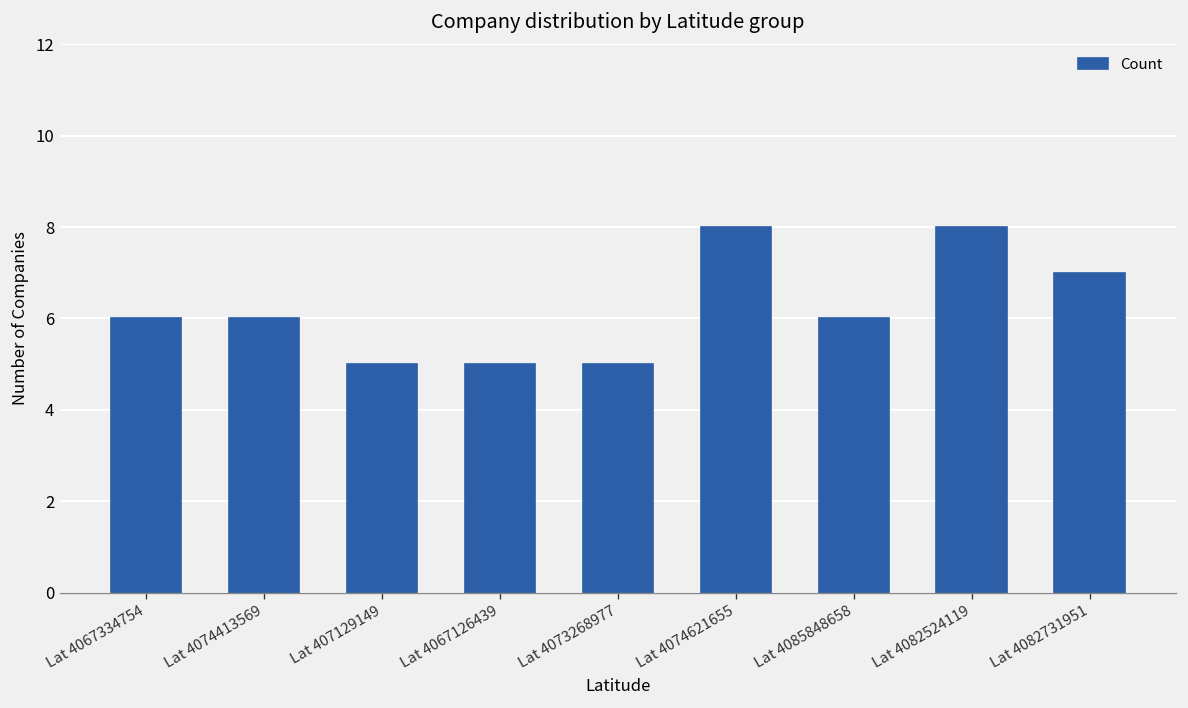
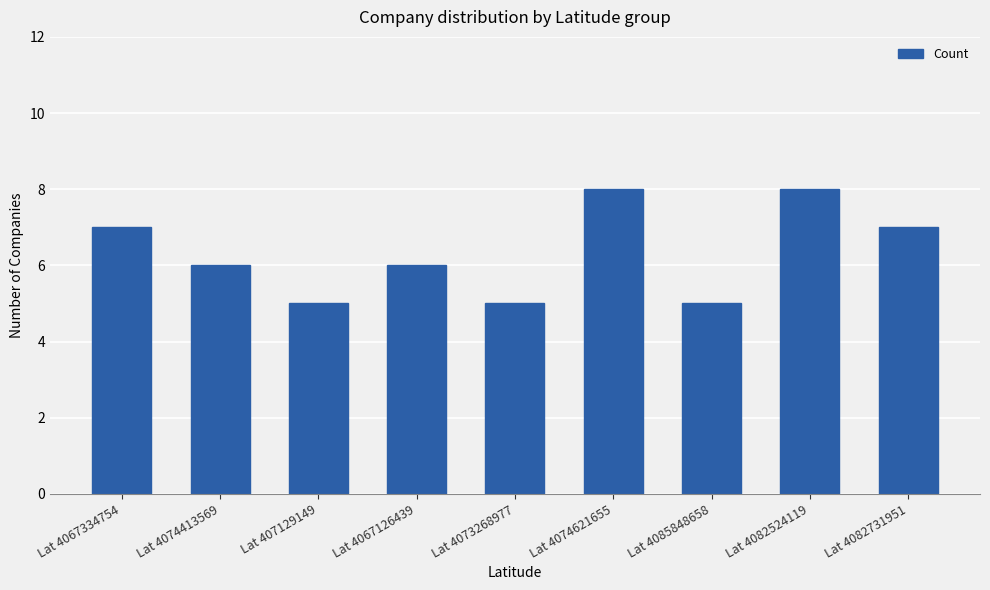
  {
-   "Lat 4067334754": 6,
+   "Lat 4067334754": 7,
    "Lat 4074413569": 6,
    "Lat 407129149": 5,
-   "Lat 4067126439": 5,
+   "Lat 4067126439": 6,
    "Lat 4073268977": 5,
    "Lat 4074621655": 8,
-   "Lat 4085848658": 6,
+   "Lat 4085848658": 5,
    "Lat 4082524119": 8,
    "Lat 4082731951": 7
  }
